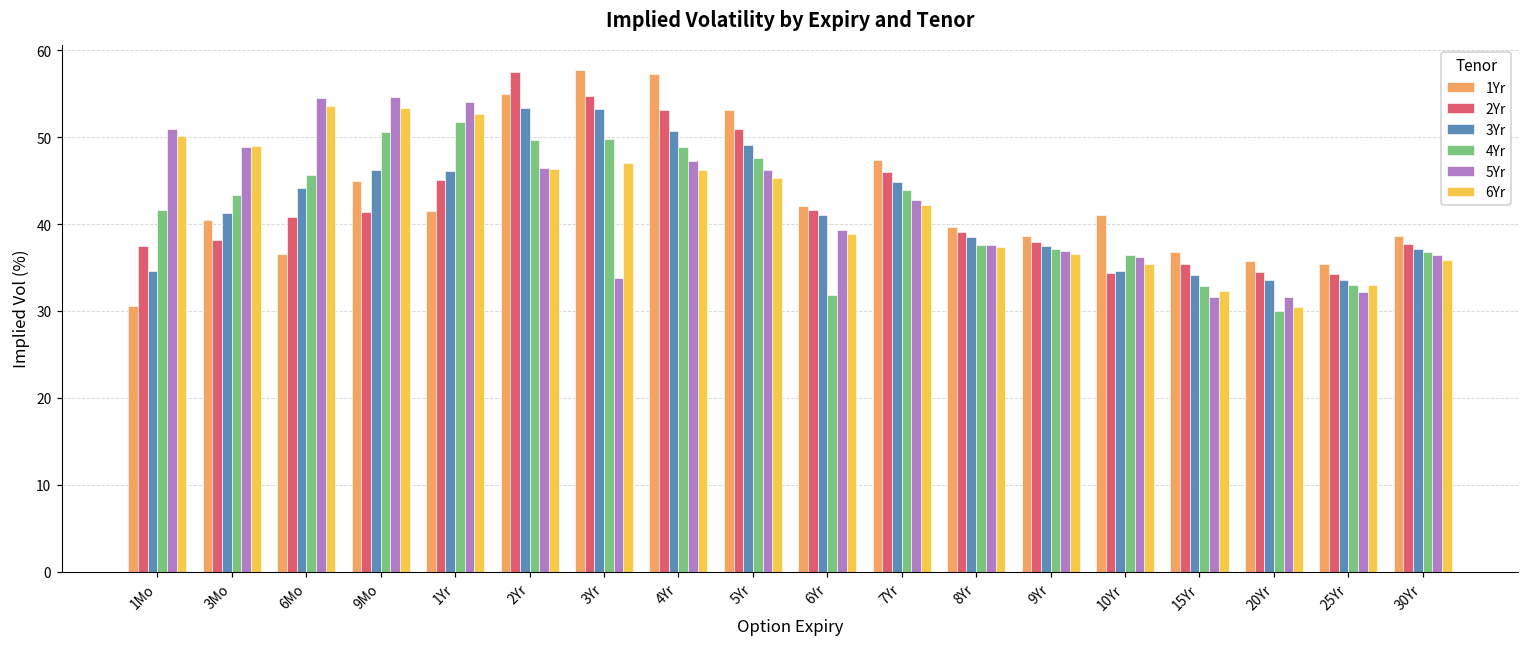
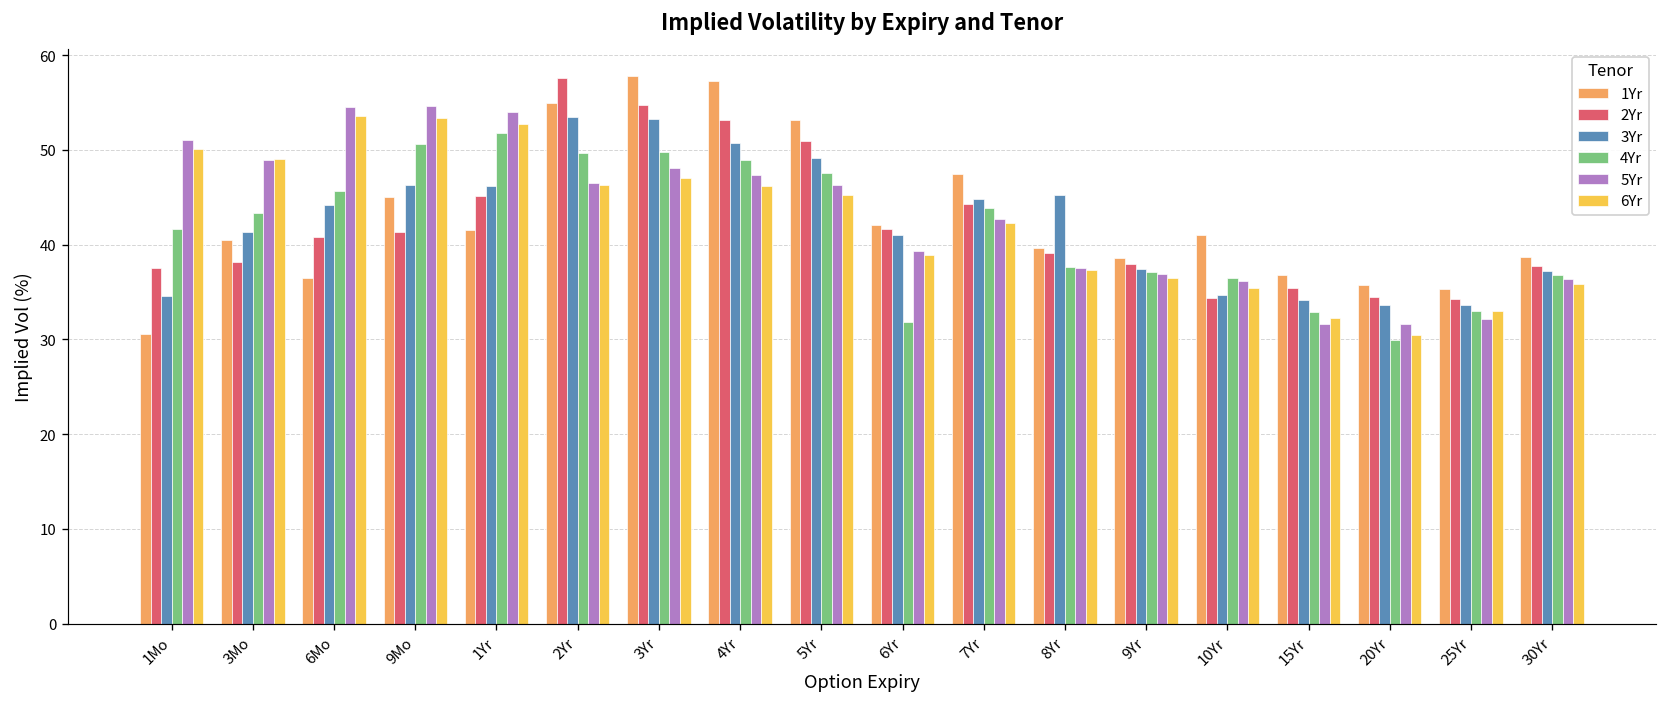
  {
    "2Yr": {
      "1Mo": 37,
      "3Mo": 38,
      "6Mo": 41,
      "9Mo": 41,
      "1Yr": 45,
      "2Yr": 58,
      "3Yr": 55,
      "4Yr": 53,
      "5Yr": 51,
      "6Yr": 42,
-     "7Yr": 46,
+     "7Yr": 44,
      "8Yr": 39,
      "9Yr": 38,
      "10Yr": 34,
      "15Yr": 35,
      "20Yr": 34,
      "25Yr": 34,
      "30Yr": 38
    },
    "3Yr": {
      "1Mo": 35,
      "3Mo": 41,
      "6Mo": 44,
      "9Mo": 46,
      "1Yr": 46,
      "2Yr": 53,
      "3Yr": 53,
      "4Yr": 51,
      "5Yr": 49,
      "6Yr": 41,
      "7Yr": 45,
-     "8Yr": 39,
+     "8Yr": 45,
      "9Yr": 37,
      "10Yr": 35,
      "15Yr": 34,
      "20Yr": 34,
      "25Yr": 34,
      "30Yr": 37
    },
    "4Yr": {
      "1Mo": 42,
      "3Mo": 43,
      "6Mo": 46,
      "9Mo": 51,
      "1Yr": 52,
      "2Yr": 50,
      "3Yr": 50,
      "4Yr": 49,
      "5Yr": 48,
      "6Yr": 32,
      "7Yr": 44,
      "8Yr": 38,
      "9Yr": 37,
      "10Yr": 36,
      "15Yr": 33,
      "20Yr": 30,
      "25Yr": 33,
      "30Yr": 37
    },
    "5Yr": {
      "1Mo": 51,
      "3Mo": 49,
      "6Mo": 55,
      "9Mo": 55,
      "1Yr": 54,
      "2Yr": 47,
-     "3Yr": 34,
+     "3Yr": 48,
      "4Yr": 47,
      "5Yr": 46,
      "6Yr": 39,
      "7Yr": 43,
      "8Yr": 38,
      "9Yr": 37,
      "10Yr": 36,
      "15Yr": 32,
      "20Yr": 32,
      "25Yr": 32,
      "30Yr": 36
    }
  }
